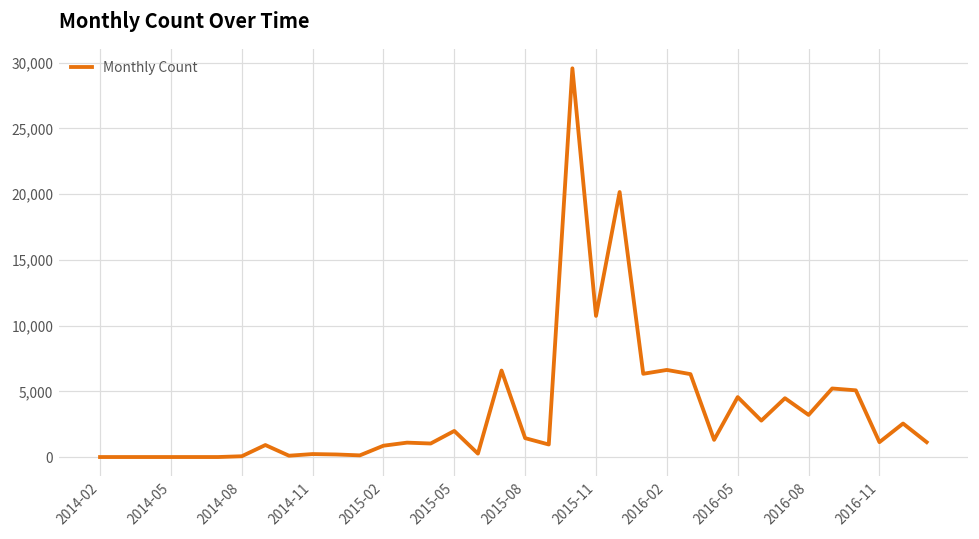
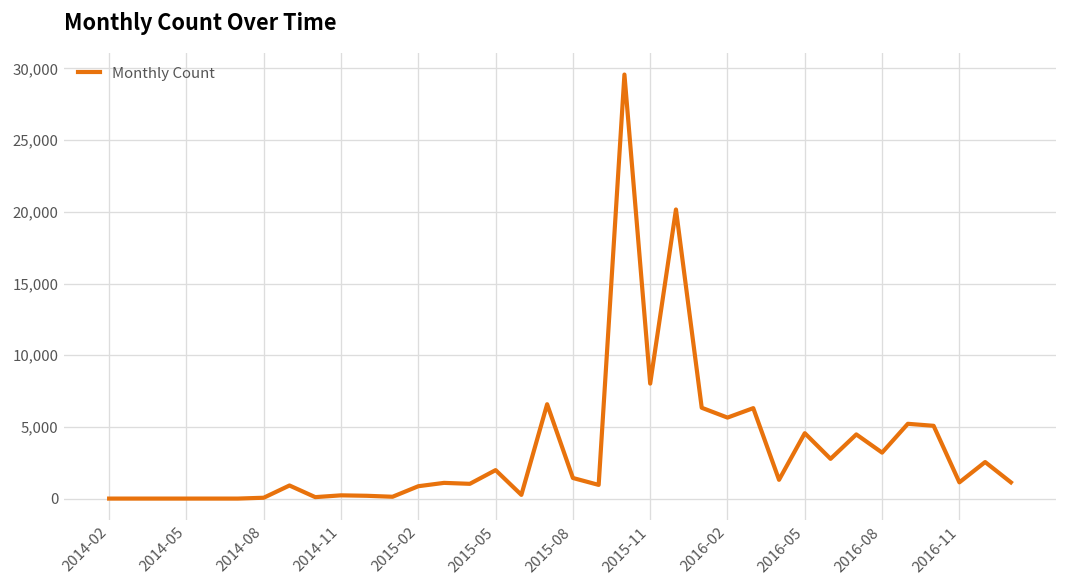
  {
    "2014-02": "0",
    "2014-05": "0",
    "2014-08": "100",
    "2014-11": "200",
    "2015-02": "900",
    "2015-05": "2,000",
    "2015-08": "1,400",
-   "2015-11": "10,700",
-   "2016-02": "6,600",
+   "2015-11": "8,000",
+   "2016-02": "5,600",
    "2016-05": "4,600",
    "2016-08": "3,200",
    "2016-11": "1,100"
  }
